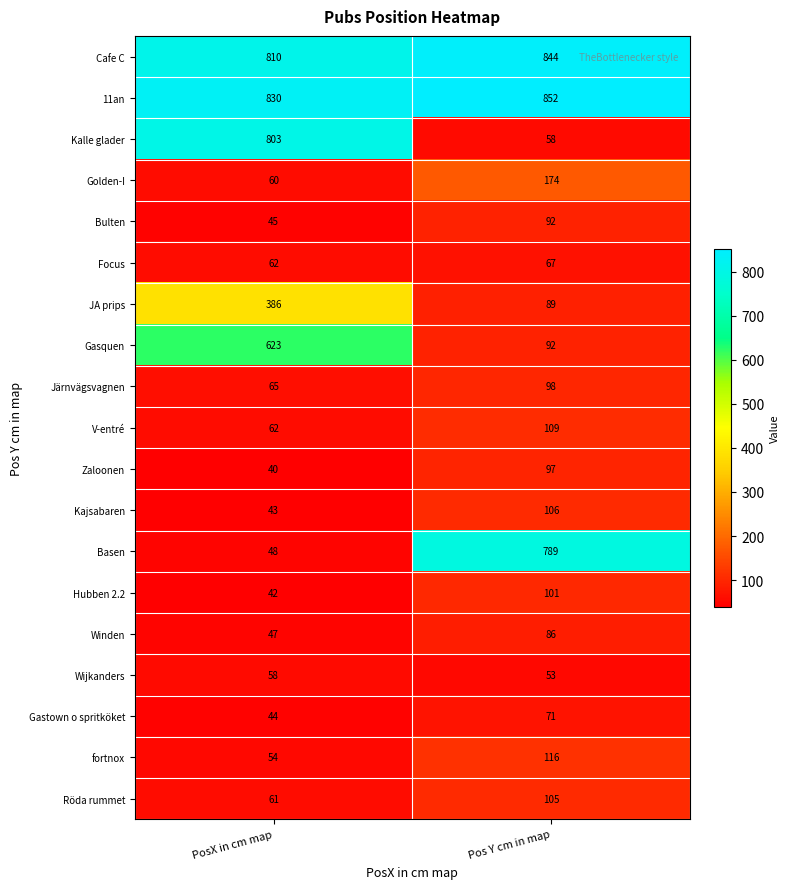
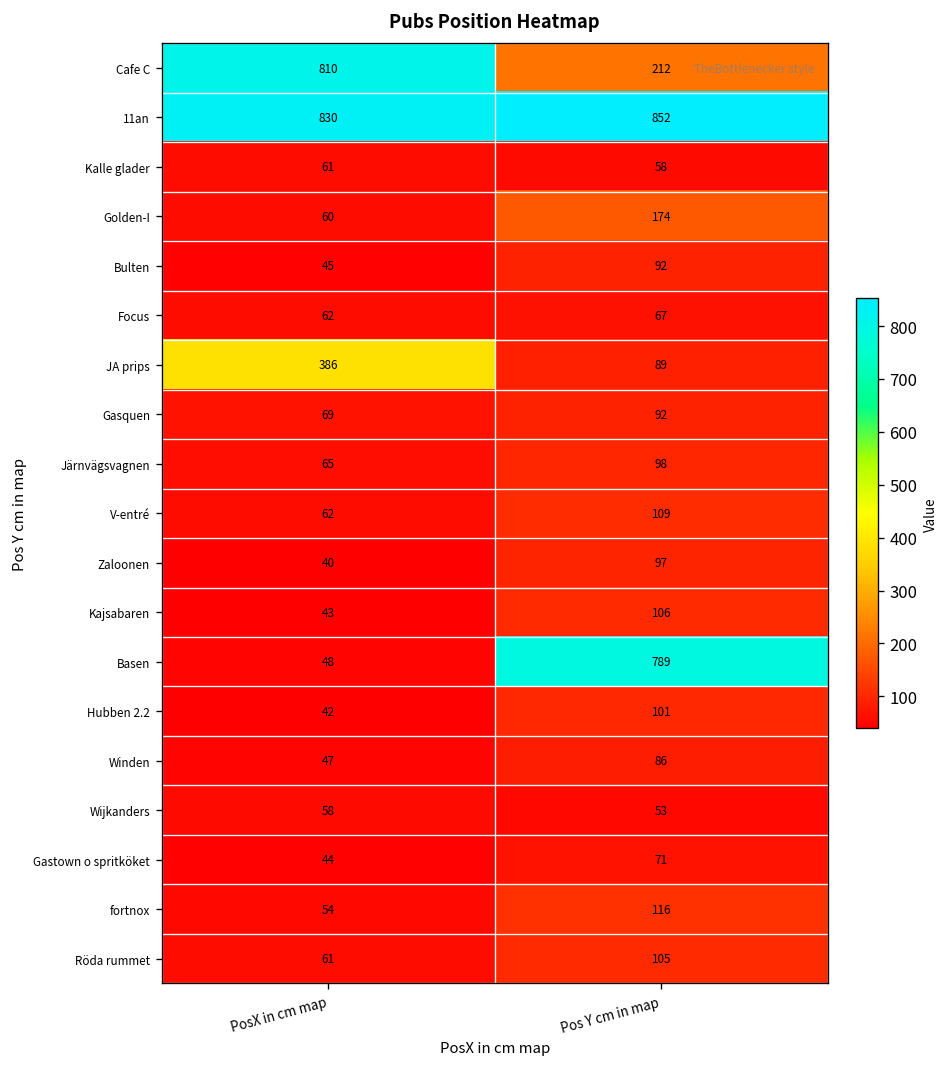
  {
    "Cafe C": {
      "PosX in cm map": 810,
-     "Pos Y cm in map": 844
+     "Pos Y cm in map": 212
    },
    "11an": {
      "PosX in cm map": 830,
      "Pos Y cm in map": 852
    },
    "Kalle glader": {
-     "PosX in cm map": 803,
+     "PosX in cm map": 61,
      "Pos Y cm in map": 58
    },
    "Golden-I": {
      "PosX in cm map": 60,
      "Pos Y cm in map": 174
    },
    "Bulten": {
      "PosX in cm map": 45,
      "Pos Y cm in map": 92
    },
    "Focus": {
      "PosX in cm map": 62,
      "Pos Y cm in map": 67
    },
    "JA prips": {
      "PosX in cm map": 386,
      "Pos Y cm in map": 89
    },
    "Gasquen": {
-     "PosX in cm map": 623,
+     "PosX in cm map": 69,
      "Pos Y cm in map": 92
    },
    "Järnvägsvagnen": {
      "PosX in cm map": 65,
      "Pos Y cm in map": 98
    },
    "V-entré": {
      "PosX in cm map": 62,
      "Pos Y cm in map": 109
    },
    "Zaloonen": {
      "PosX in cm map": 40,
      "Pos Y cm in map": 97
    },
    "Kajsabaren": {
      "PosX in cm map": 43,
      "Pos Y cm in map": 106
    },
    "Basen": {
      "PosX in cm map": 48,
      "Pos Y cm in map": 789
    },
    "Hubben 2.2": {
      "PosX in cm map": 42,
      "Pos Y cm in map": 101
    },
    "Winden": {
      "PosX in cm map": 47,
      "Pos Y cm in map": 86
    },
    "Wijkanders": {
      "PosX in cm map": 58,
      "Pos Y cm in map": 53
    },
    "Gastown o spritköket": {
      "PosX in cm map": 44,
      "Pos Y cm in map": 71
    },
    "fortnox": {
      "PosX in cm map": 54,
      "Pos Y cm in map": 116
    },
    "Röda rummet": {
      "PosX in cm map": 61,
      "Pos Y cm in map": 105
    }
  }
